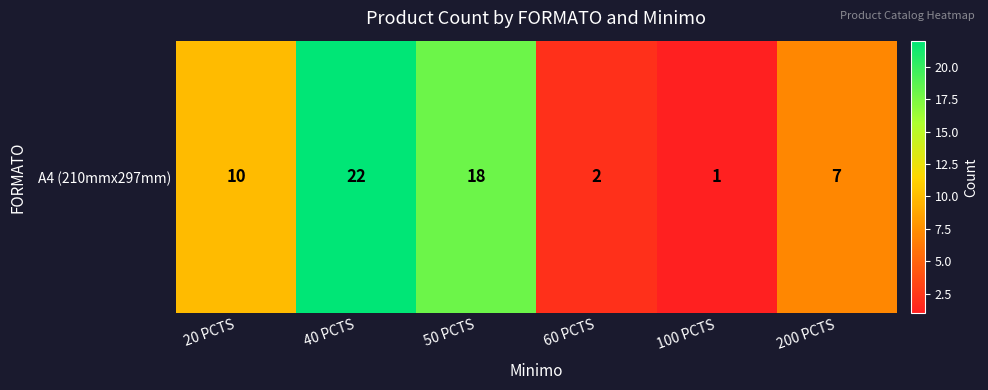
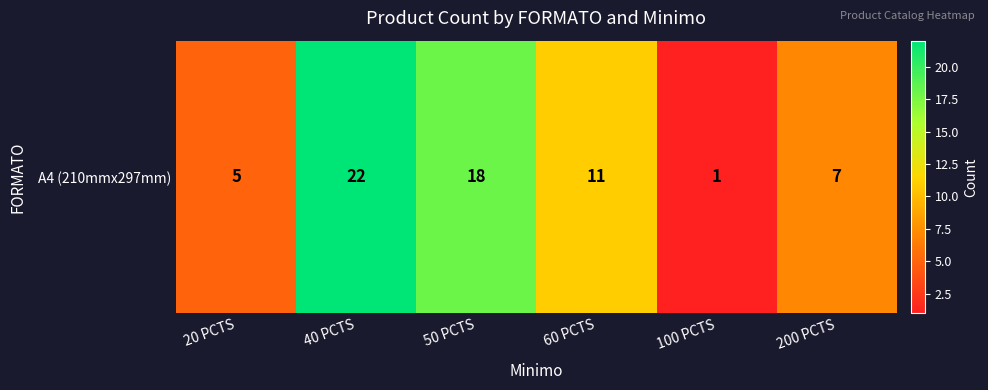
  {
    "A4 (210mmx297mm)": {
-     "20 PCTS": 10,
+     "20 PCTS": 5,
      "40 PCTS": 22,
      "50 PCTS": 18,
-     "60 PCTS": 2,
+     "60 PCTS": 11,
      "100 PCTS": 1,
      "200 PCTS": 7
    }
  }
